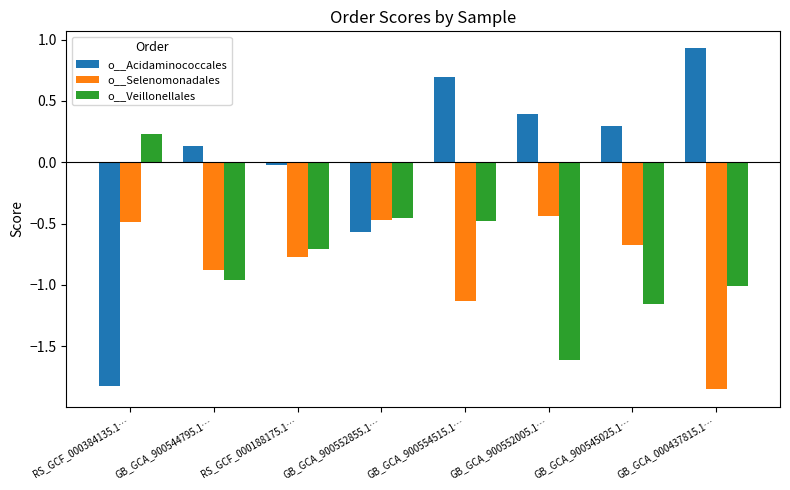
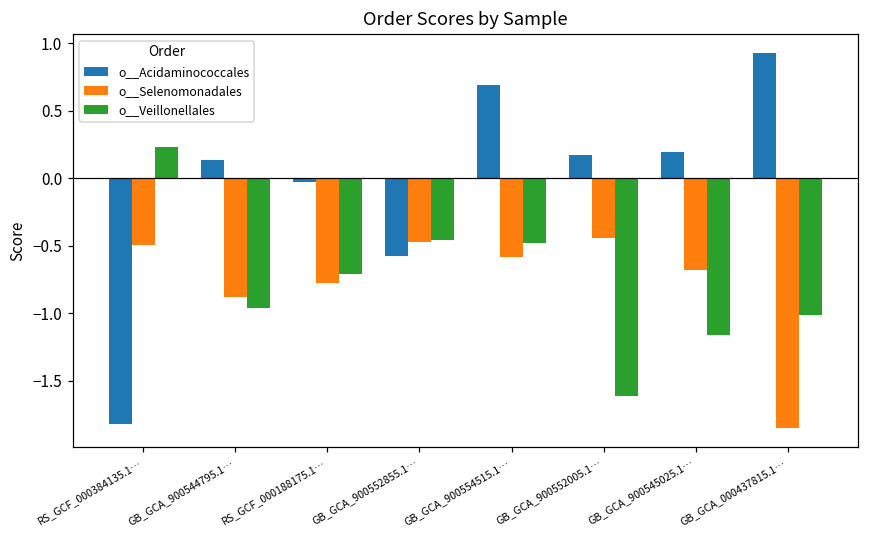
  {
    "o__Acidaminococcales": {
      "RS_GCF_000384135.1…": -1.82,
      "GB_GCA_900544795.1…": 0.13,
      "RS_GCF_000188175.1…": -0.03,
      "GB_GCA_900552855.1…": -0.57,
      "GB_GCA_900554515.1…": 0.69,
-     "GB_GCA_900552005.1…": 0.39,
-     "GB_GCA_900545025.1…": 0.30,
+     "GB_GCA_900552005.1…": 0.18,
+     "GB_GCA_900545025.1…": 0.20,
      "GB_GCA_000437815.1…": 0.93
    },
    "o__Selenomonadales": {
      "RS_GCF_000384135.1…": -0.49,
      "GB_GCA_900544795.1…": -0.88,
      "RS_GCF_000188175.1…": -0.78,
      "GB_GCA_900552855.1…": -0.47,
-     "GB_GCA_900554515.1…": -1.13,
+     "GB_GCA_900554515.1…": -0.58,
      "GB_GCA_900552005.1…": -0.44,
      "GB_GCA_900545025.1…": -0.68,
      "GB_GCA_000437815.1…": -1.85
    },
    "o__Veillonellales": {
      "RS_GCF_000384135.1…": 0.23,
      "GB_GCA_900544795.1…": -0.96,
      "RS_GCF_000188175.1…": -0.70,
      "GB_GCA_900552855.1…": -0.46,
      "GB_GCA_900554515.1…": -0.48,
      "GB_GCA_900552005.1…": -1.61,
      "GB_GCA_900545025.1…": -1.16,
      "GB_GCA_000437815.1…": -1.01
    }
  }
